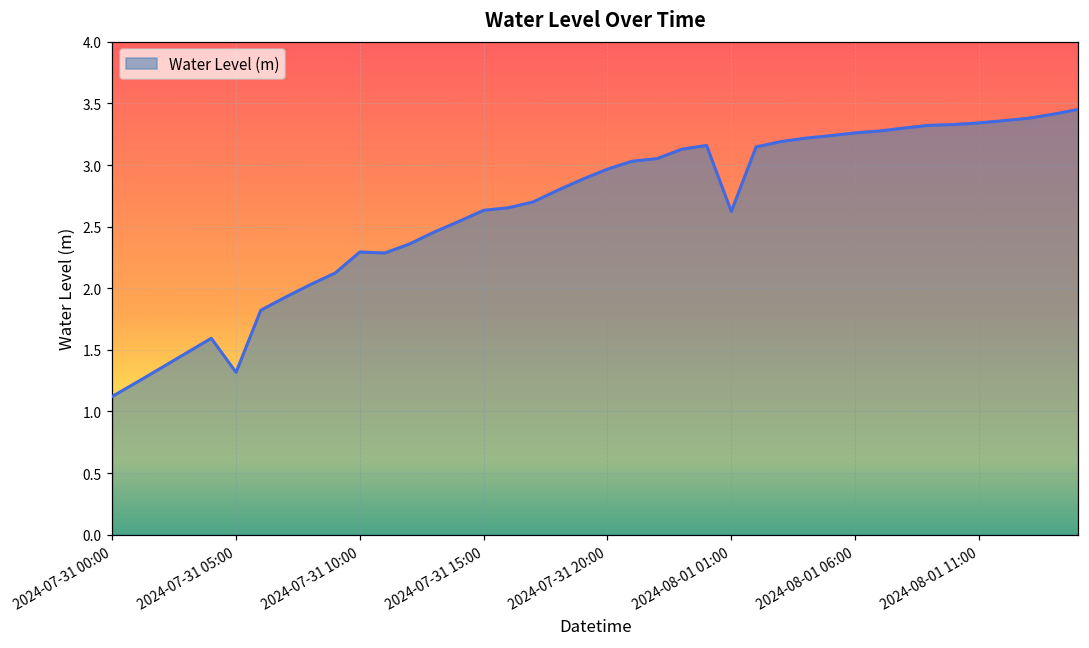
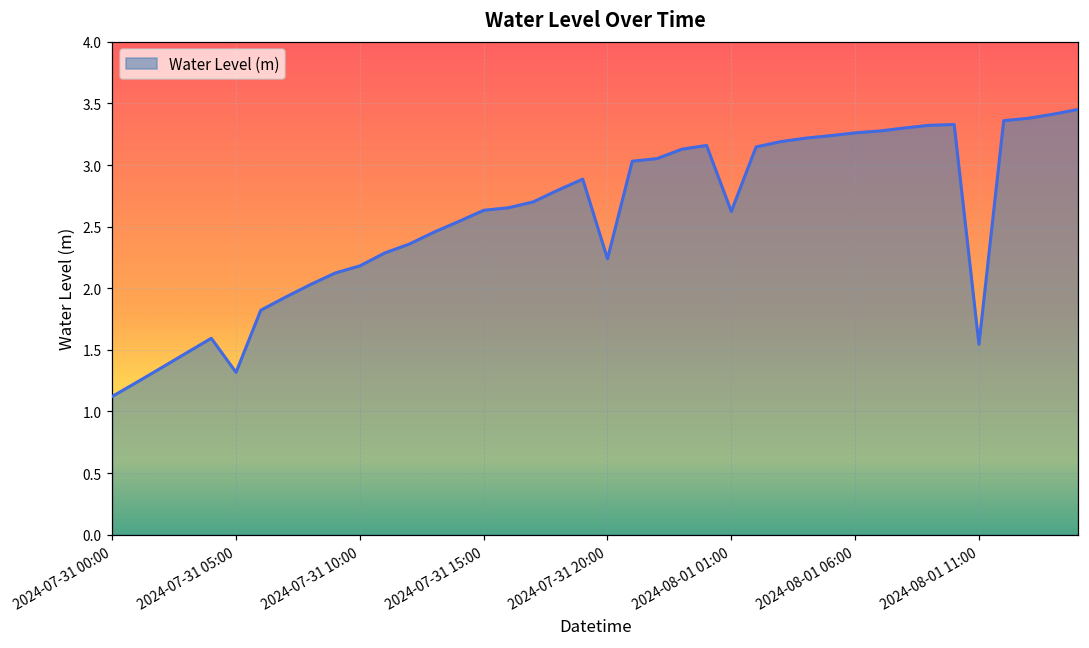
  {
    "2024-07-31 00:00": 1.12,
    "2024-07-31 05:00": 1.32,
-   "2024-07-31 10:00": 2.29,
+   "2024-07-31 10:00": 2.18,
    "2024-07-31 15:00": 2.63,
-   "2024-07-31 20:00": 2.97,
+   "2024-07-31 20:00": 2.24,
    "2024-08-01 01:00": 2.62,
    "2024-08-01 06:00": 3.26,
-   "2024-08-01 11:00": 3.34
+   "2024-08-01 11:00": 1.55
  }
